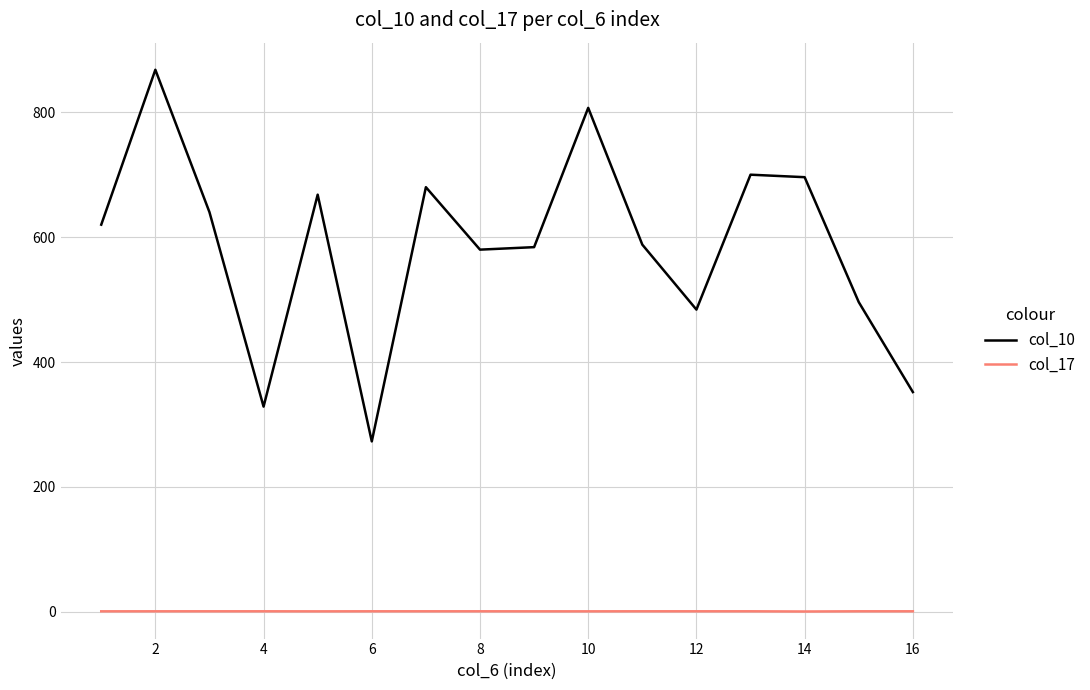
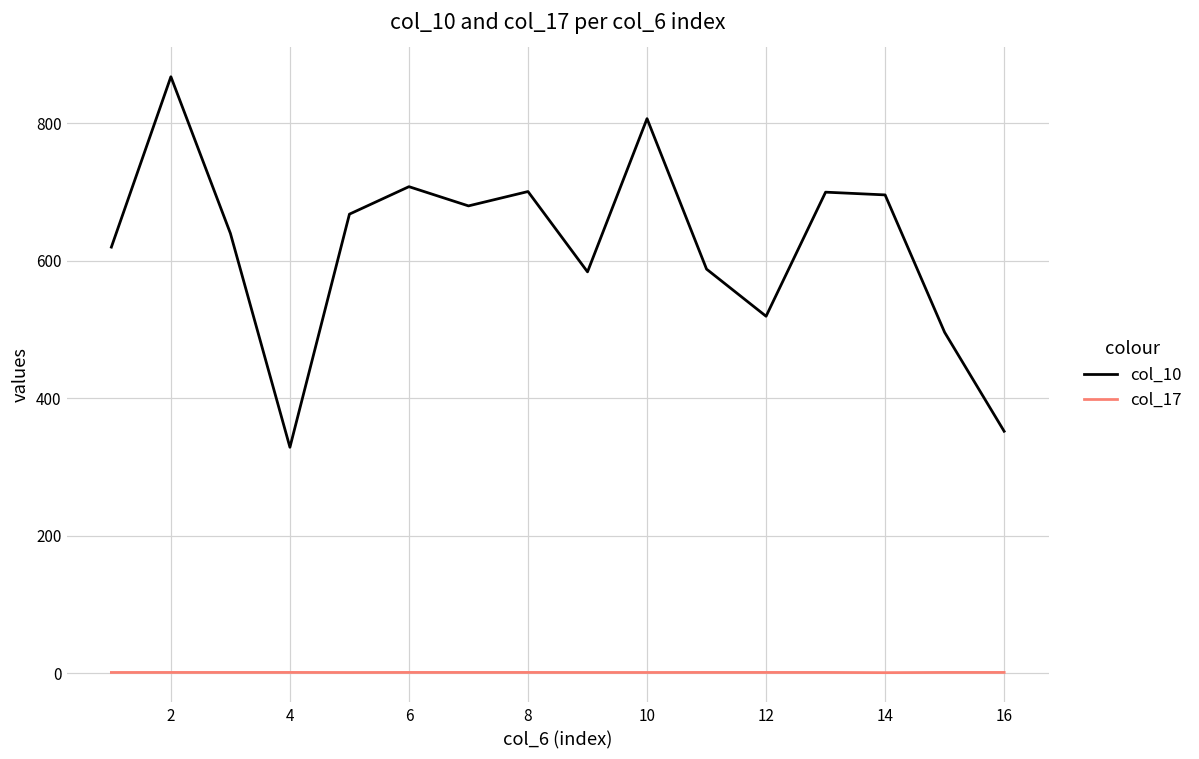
  {
    "col_10": {
      "2": 870,
      "4": 330,
-     "6": 270,
-     "8": 580,
+     "6": 710,
+     "8": 700,
      "10": 810,
-     "12": 480,
+     "12": 520,
      "14": 700,
      "16": 350
    },
    "col_17": {
      "2": 0,
      "4": 0,
      "6": 0,
      "8": 0,
      "10": 0,
      "12": 0,
      "14": 0,
      "16": 0
    }
  }
